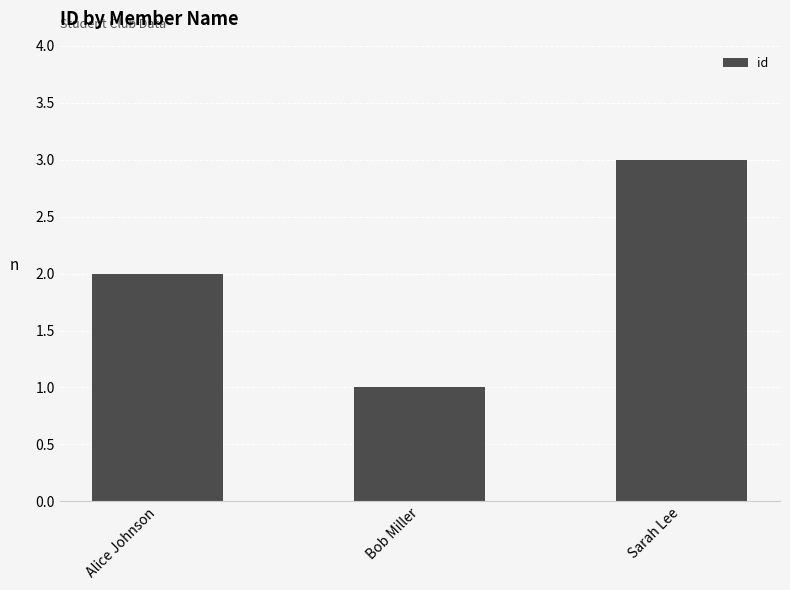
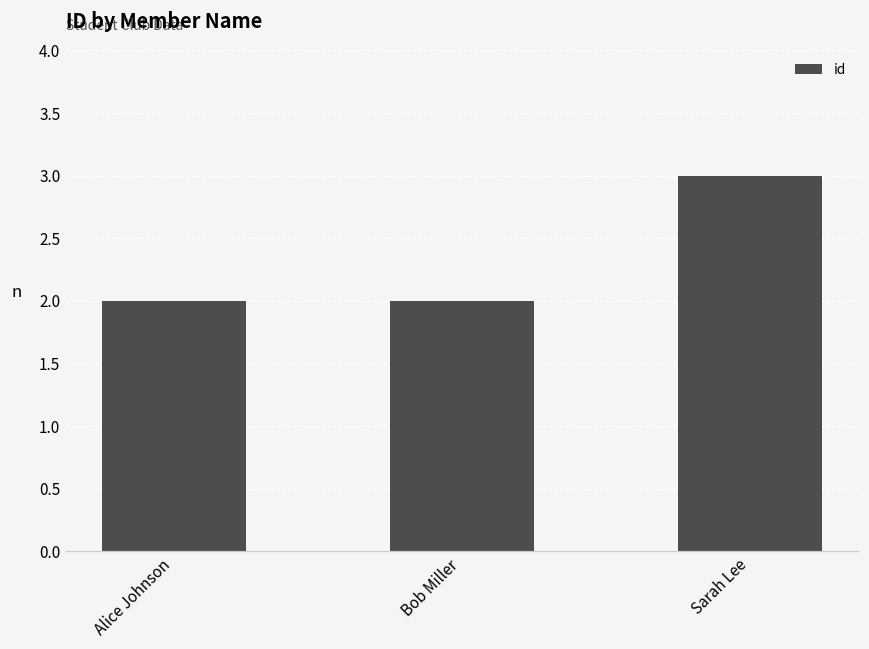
  {
    "Alice Johnson": 2,
-   "Bob Miller": 1,
+   "Bob Miller": 2,
    "Sarah Lee": 3
  }
